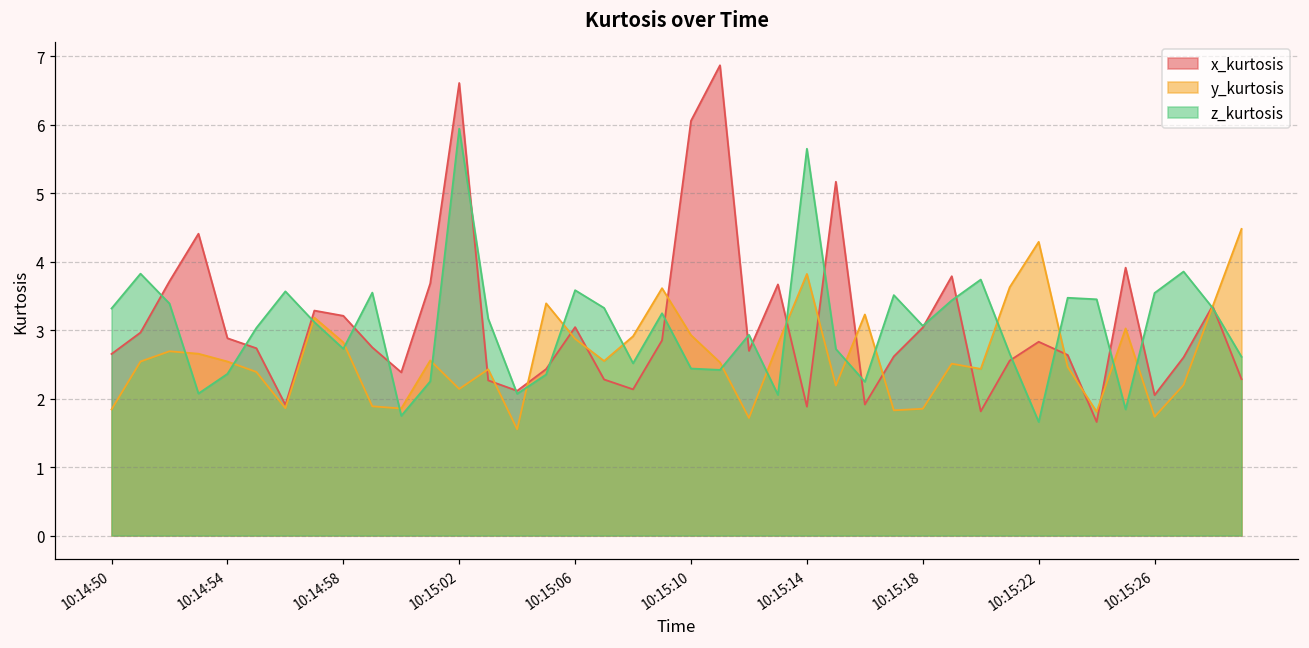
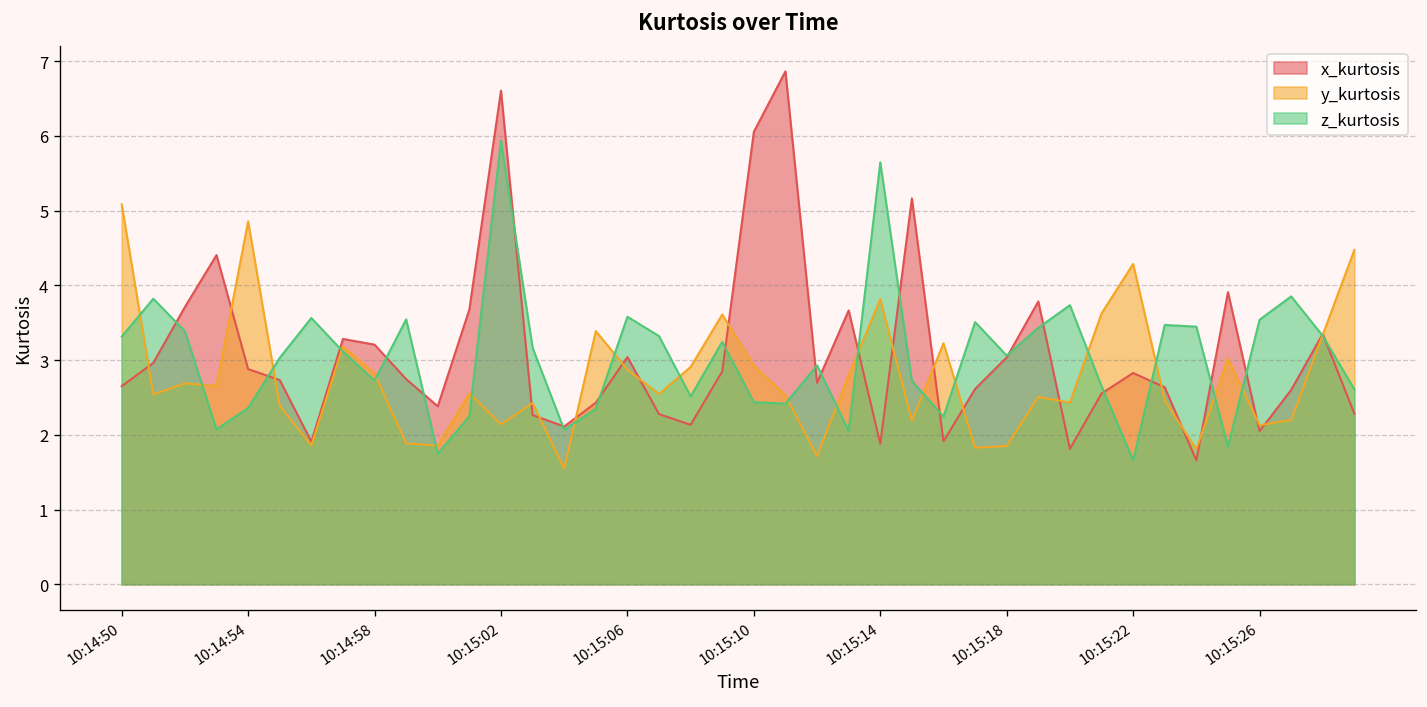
  {
    "x_kurtosis": {
      "10:14:50": 2.7,
      "10:14:54": 2.9,
      "10:14:58": 3.2,
      "10:15:02": 6.6,
      "10:15:06": 3.0,
      "10:15:10": 6.1,
      "10:15:14": 1.9,
      "10:15:22": 2.8,
      "10:15:26": 2.0
    },
    "y_kurtosis": {
-     "10:14:50": 1.8,
-     "10:14:54": 2.5,
+     "10:14:50": 5.1,
+     "10:14:54": 4.9,
      "10:14:58": 2.8,
      "10:15:02": 2.1,
      "10:15:06": 2.9,
      "10:15:10": 2.9,
      "10:15:14": 3.8,
      "10:15:18": 1.9,
      "10:15:22": 4.3,
-     "10:15:26": 1.7
+     "10:15:26": 2.1
    },
    "z_kurtosis": {
      "10:14:50": 3.3,
      "10:14:54": 2.4,
      "10:14:58": 2.7,
      "10:15:02": 5.9,
      "10:15:06": 3.6,
      "10:15:10": 2.4,
      "10:15:14": 5.6,
      "10:15:22": 1.7,
      "10:15:26": 3.5
    }
  }
